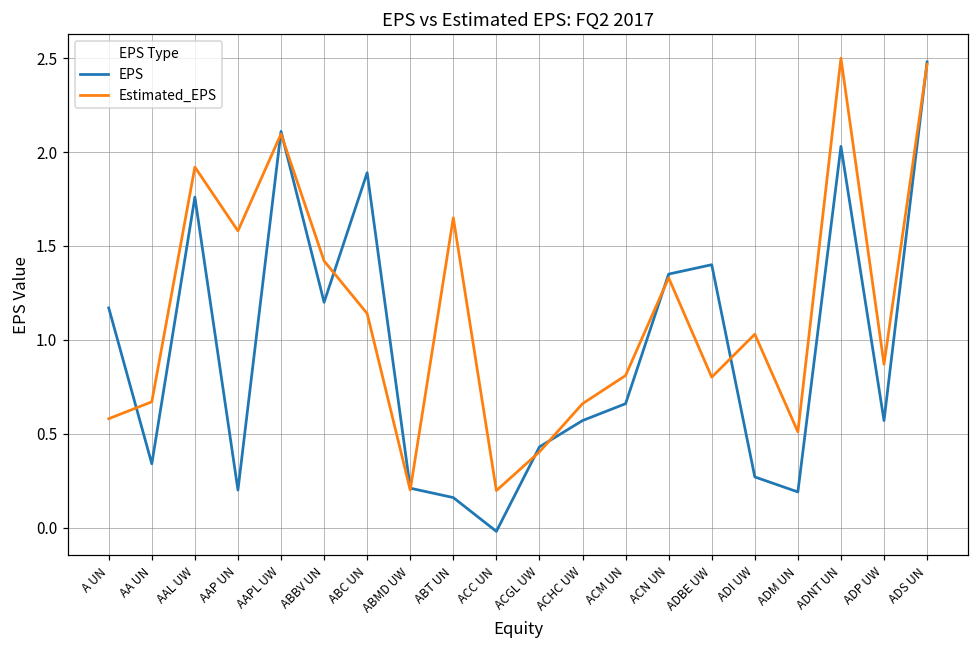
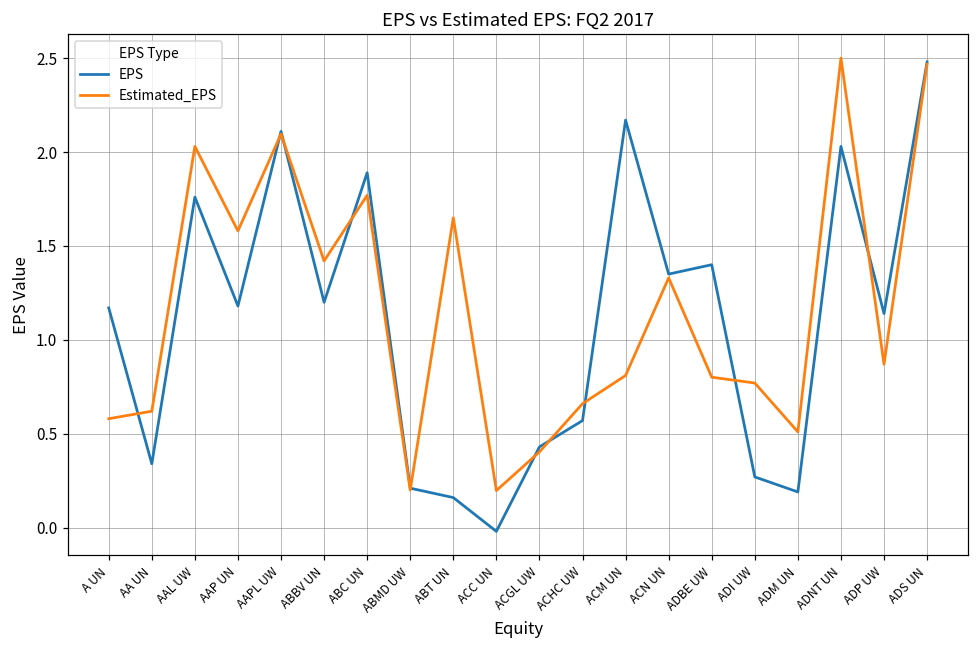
  {
    "EPS": {
      "A UN": 1.17,
      "AA UN": 0.34,
      "AAL UW": 1.76,
-     "AAP UN": 0.20,
+     "AAP UN": 1.18,
      "ABBV UN": 1.20,
      "ABC UN": 1.89,
      "ABT UN": 0.16,
      "ACC UN": -0.02,
      "ACGL UW": 0.43,
      "ACHC UW": 0.57,
-     "ACM UN": 0.66,
+     "ACM UN": 2.17,
      "ACN UN": 1.35,
      "ADBE UW": 1.40,
      "ADI UW": 0.27,
      "ADM UN": 0.19,
      "ADNT UN": 2.03,
-     "ADP UW": 0.57
+     "ADP UW": 1.14
    },
    "Estimated_EPS": {
      "A UN": 0.58,
-     "AA UN": 0.67,
-     "AAL UW": 1.92,
+     "AA UN": 0.62,
+     "AAL UW": 2.03,
      "AAP UN": 1.58,
      "ABBV UN": 1.42,
-     "ABC UN": 1.14,
+     "ABC UN": 1.77,
      "ABT UN": 1.65,
      "ACC UN": 0.20,
      "ACGL UW": 0.40,
      "ACHC UW": 0.66,
      "ACM UN": 0.81,
      "ACN UN": 1.33,
      "ADBE UW": 0.80,
-     "ADI UW": 1.03,
+     "ADI UW": 0.77,
      "ADM UN": 0.51,
      "ADNT UN": 2.50,
      "ADP UW": 0.87
    }
  }
